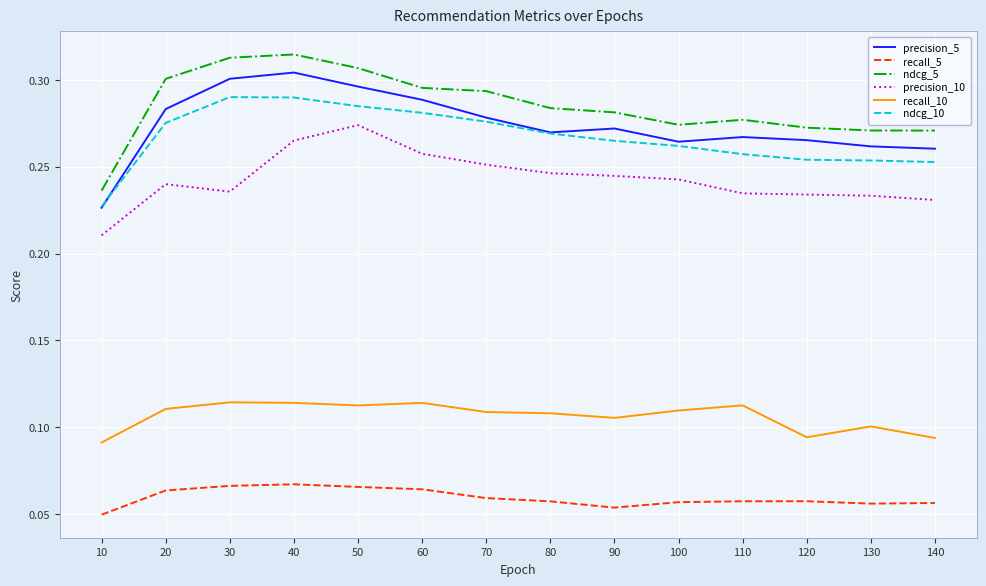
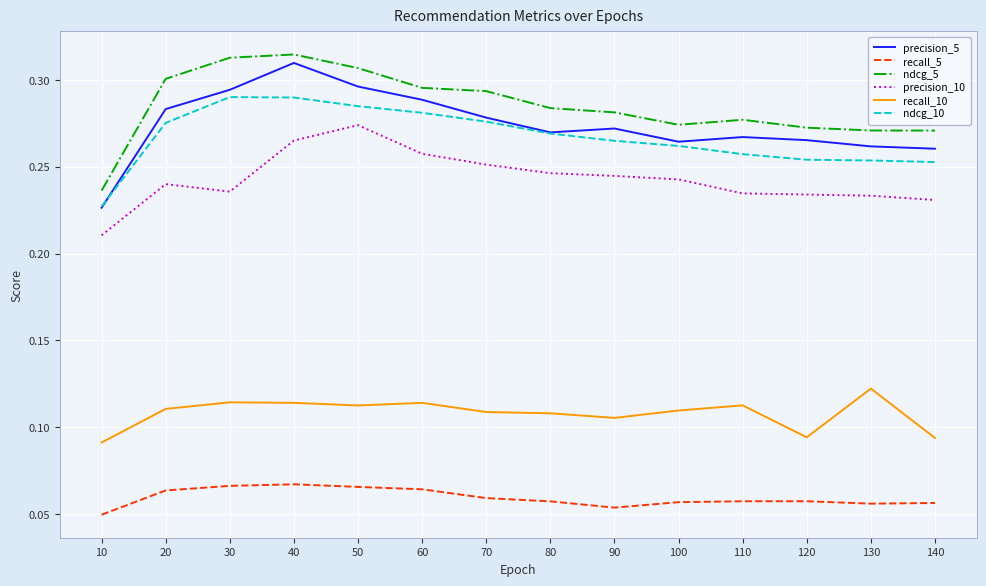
  {
    "precision_5": {
      "20": 0.283,
-     "30": 0.301,
-     "40": 0.304,
+     "30": 0.294,
+     "40": 0.310,
      "50": 0.296,
      "60": 0.289,
      "70": 0.278,
      "90": 0.272,
      "100": 0.264,
      "110": 0.267,
      "120": 0.265,
      "130": 0.262,
      "140": 0.260
    },
    "recall_5": {
      "10": 0.050,
      "20": 0.064,
      "30": 0.066,
      "40": 0.067,
      "50": 0.066,
      "60": 0.064,
      "70": 0.059,
      "80": 0.057,
      "90": 0.054,
      "100": 0.057,
      "110": 0.057,
      "120": 0.057,
      "130": 0.056,
      "140": 0.056
    },
    "ndcg_5": {
      "10": 0.236,
      "20": 0.301,
      "30": 0.313,
      "40": 0.315,
      "50": 0.307,
      "60": 0.295,
      "70": 0.294,
      "80": 0.284,
      "90": 0.281,
      "100": 0.274,
      "110": 0.277,
      "120": 0.273,
      "130": 0.271,
      "140": 0.271
    },
    "precision_10": {
      "10": 0.211,
      "20": 0.240,
      "30": 0.236,
      "40": 0.265,
      "50": 0.274,
      "60": 0.257,
      "70": 0.251,
      "80": 0.246,
      "90": 0.245,
      "100": 0.243,
      "110": 0.235,
      "120": 0.234,
      "130": 0.233,
      "140": 0.231
    },
    "recall_10": {
      "10": 0.091,
      "20": 0.111,
      "30": 0.114,
      "40": 0.114,
      "50": 0.113,
      "60": 0.114,
      "70": 0.109,
      "80": 0.108,
      "90": 0.105,
      "100": 0.110,
      "110": 0.113,
      "120": 0.094,
-     "130": 0.100,
+     "130": 0.122,
      "140": 0.094
    },
    "ndcg_10": {
      "20": 0.275,
      "30": 0.290,
      "40": 0.290,
      "50": 0.285,
      "60": 0.281,
      "70": 0.276,
      "90": 0.265,
      "100": 0.262,
      "110": 0.257,
      "120": 0.254,
      "130": 0.254,
      "140": 0.253
    }
  }
